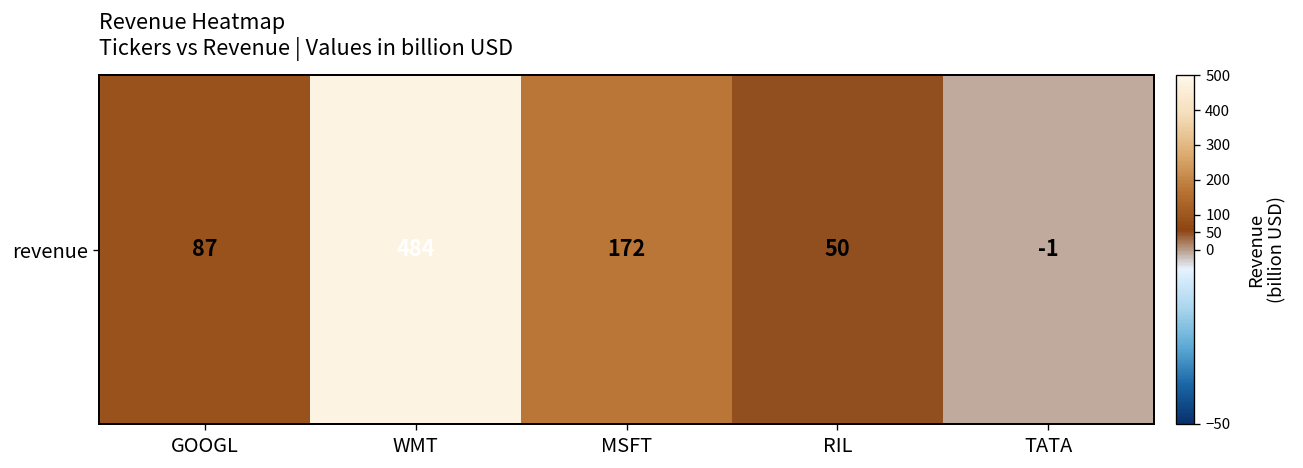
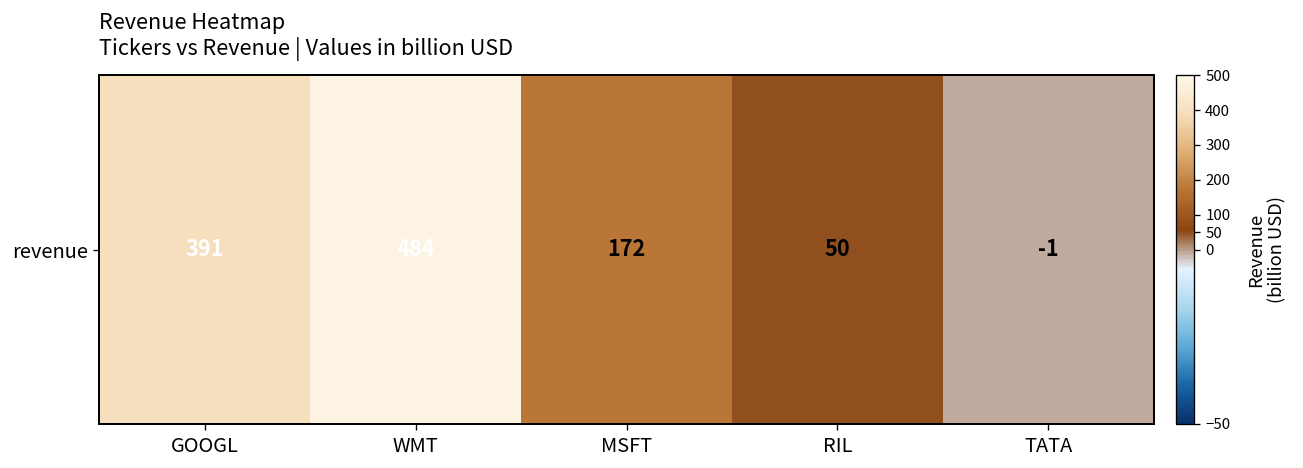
  {
    "revenue": {
-     "GOOGL": 87,
+     "GOOGL": 391,
      "MSFT": 172,
      "RIL": 50,
      "TATA": -1
    }
  }
